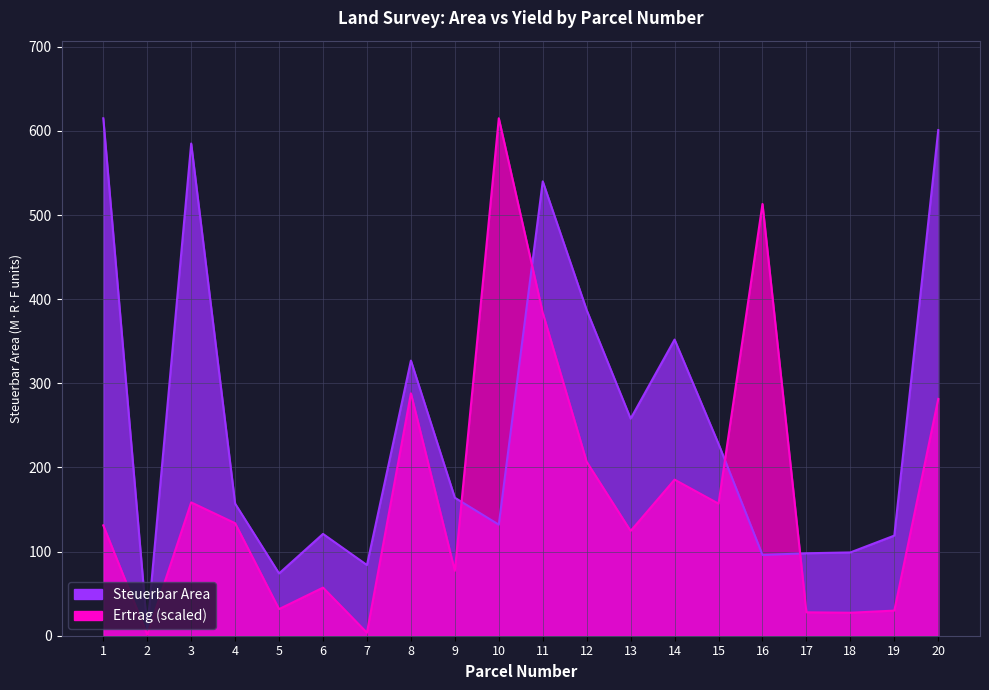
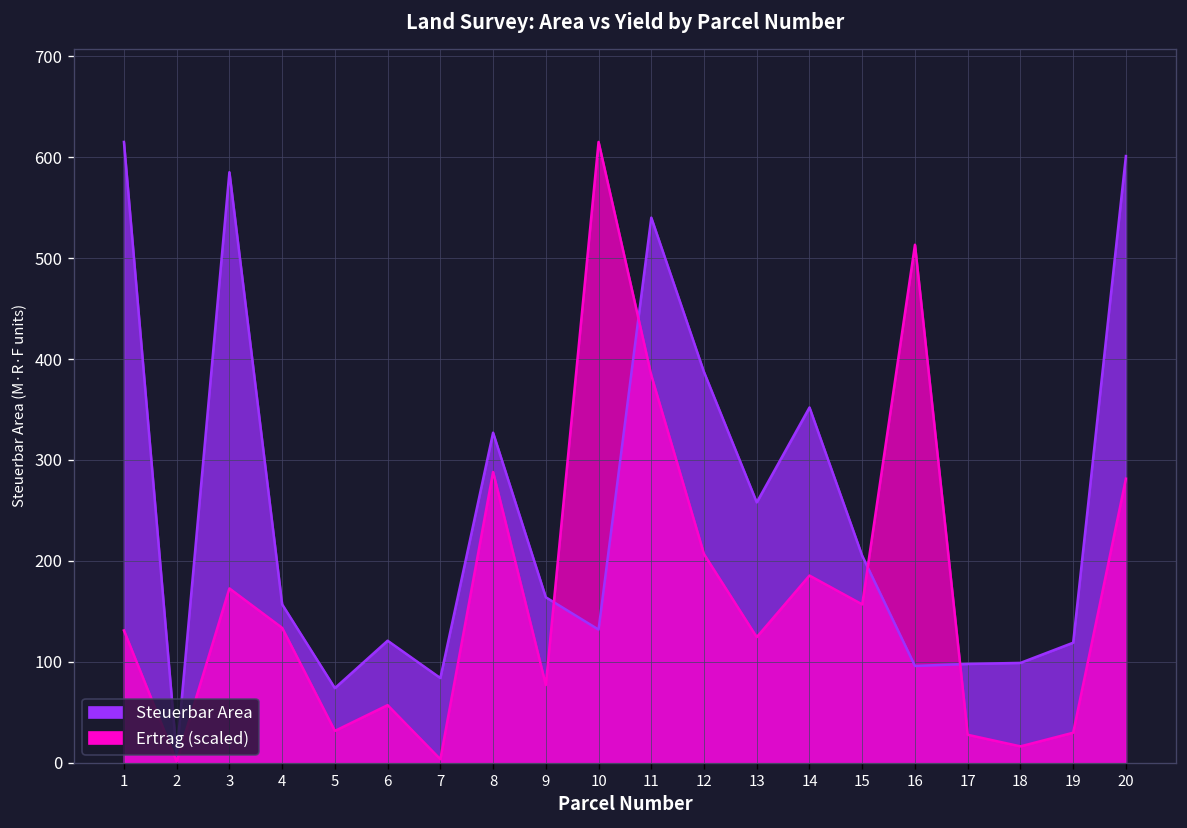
  {
    "Steuerbar Area": {
      "1": 620,
      "2": 10,
      "3": 590,
      "4": 160,
      "5": 70,
      "6": 120,
      "7": 80,
      "8": 330,
      "9": 160,
      "10": 130,
      "11": 540,
      "12": 390,
      "13": 260,
      "14": 350,
-     "15": 230,
+     "15": 210,
      "16": 100,
      "17": 100,
      "18": 100,
      "19": 120,
      "20": 600
    },
    "Ertrag (scaled)": {
      "1": 130,
      "2": 0,
-     "3": 160,
+     "3": 170,
      "4": 130,
      "5": 30,
      "6": 60,
      "7": 0,
      "8": 290,
      "9": 80,
      "10": 620,
      "11": 380,
      "12": 210,
      "13": 120,
      "14": 190,
      "15": 160,
      "16": 510,
      "17": 30,
-     "18": 30,
+     "18": 20,
      "19": 30,
      "20": 280
    }
  }
